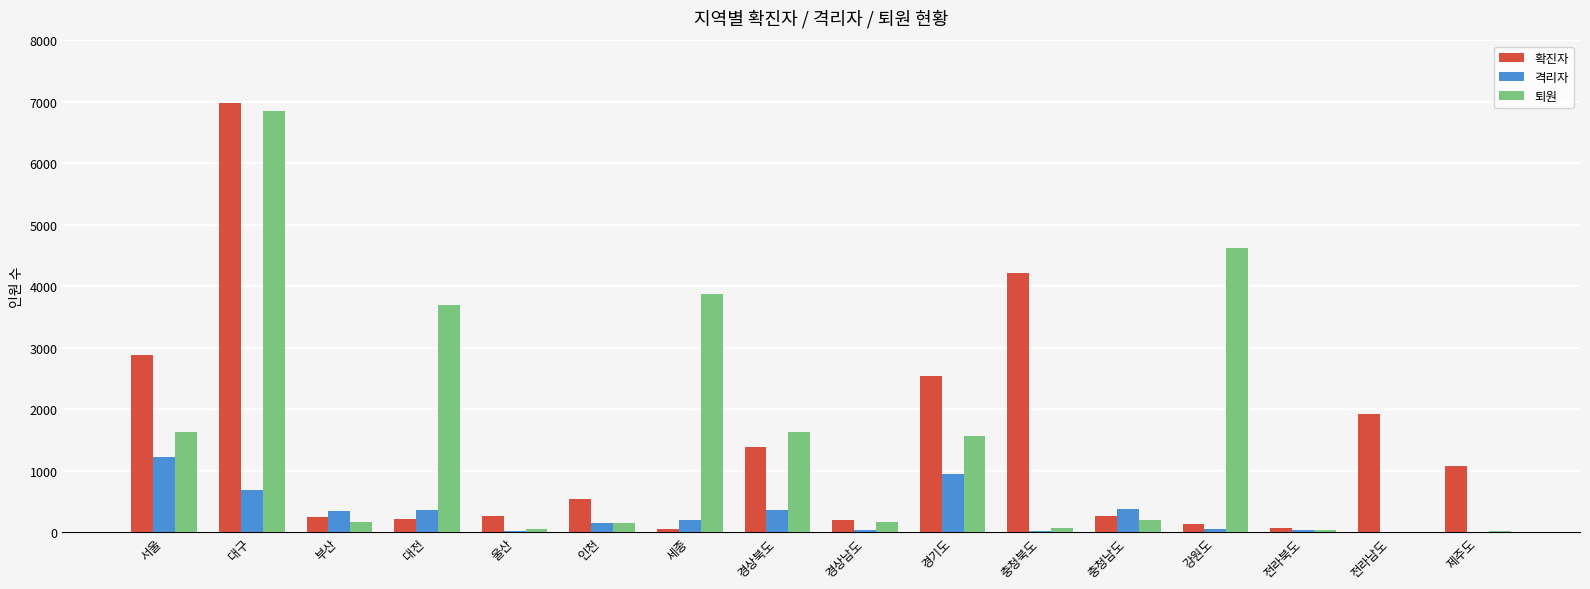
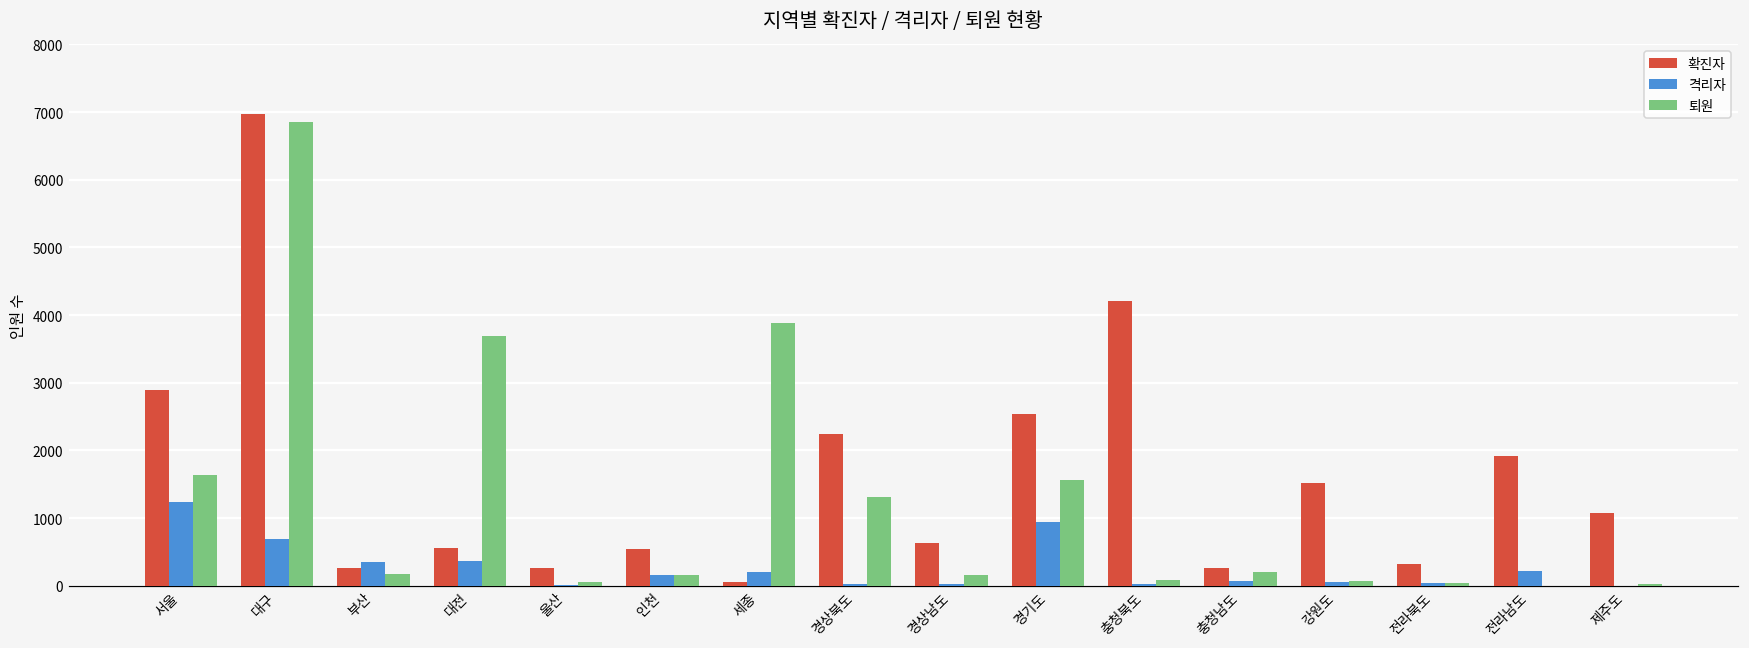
  {
    "확진자": {
      "서울": 2900,
      "대구": 7000,
      "부산": 300,
-     "대전": 200,
+     "대전": 600,
      "울산": 300,
      "인천": 500,
      "세종": 100,
-     "경상북도": 1400,
-     "경상남도": 200,
+     "경상북도": 2200,
+     "경상남도": 600,
      "경기도": 2500,
      "충청북도": 4200,
      "충청남도": 300,
-     "강원도": 100,
-     "전라북도": 100,
+     "강원도": 1500,
+     "전라북도": 300,
      "전라남도": 1900,
      "제주도": 1100
    },
    "격리자": {
      "서울": 1200,
      "대구": 700,
      "부산": 400,
      "대전": 400,
      "인천": 200,
      "세종": 200,
-     "경상북도": 400,
+     "경상북도": 0,
      "경기도": 900,
-     "충청남도": 400,
+     "충청남도": 100,
      "강원도": 100,
-     "전라남도": 0
+     "전라남도": 200
    },
    "퇴원": {
      "서울": 1600,
      "대구": 6900,
      "부산": 200,
      "대전": 3700,
      "울산": 100,
      "인천": 200,
      "세종": 3900,
-     "경상북도": 1600,
+     "경상북도": 1300,
      "경상남도": 200,
      "경기도": 1600,
      "충청북도": 100,
      "충청남도": 200,
-     "강원도": 4600
+     "강원도": 100
    }
  }
